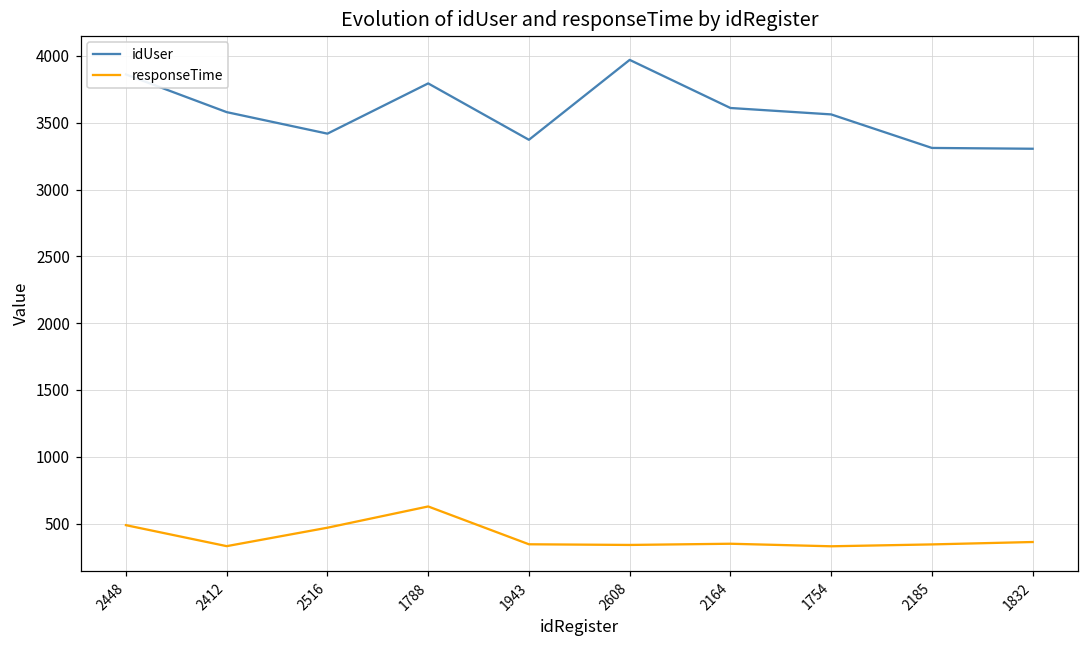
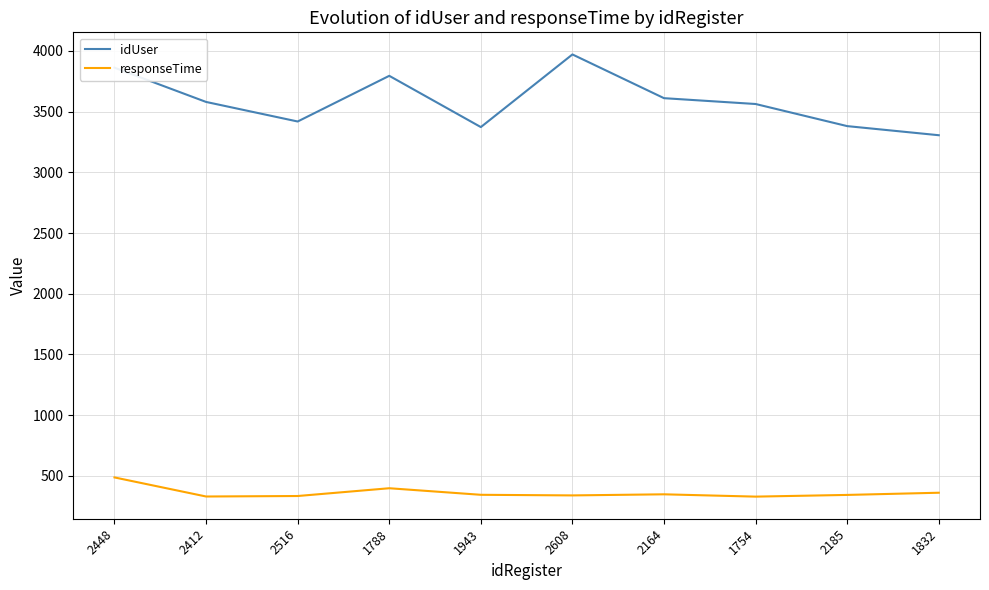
  {
    "idUser": {
      "2412": 3580,
      "2516": 3420,
      "1788": 3790,
      "1943": 3370,
      "2608": 3970,
      "2164": 3610,
      "1754": 3560,
-     "2185": 3310,
+     "2185": 3380,
      "1832": 3310
    },
    "responseTime": {
      "2448": 490,
      "2412": 330,
-     "2516": 470,
-     "1788": 630,
+     "2516": 340,
+     "1788": 400,
      "1943": 350,
      "2608": 340,
      "2164": 350,
      "1754": 330,
      "2185": 340,
      "1832": 360
    }
  }
